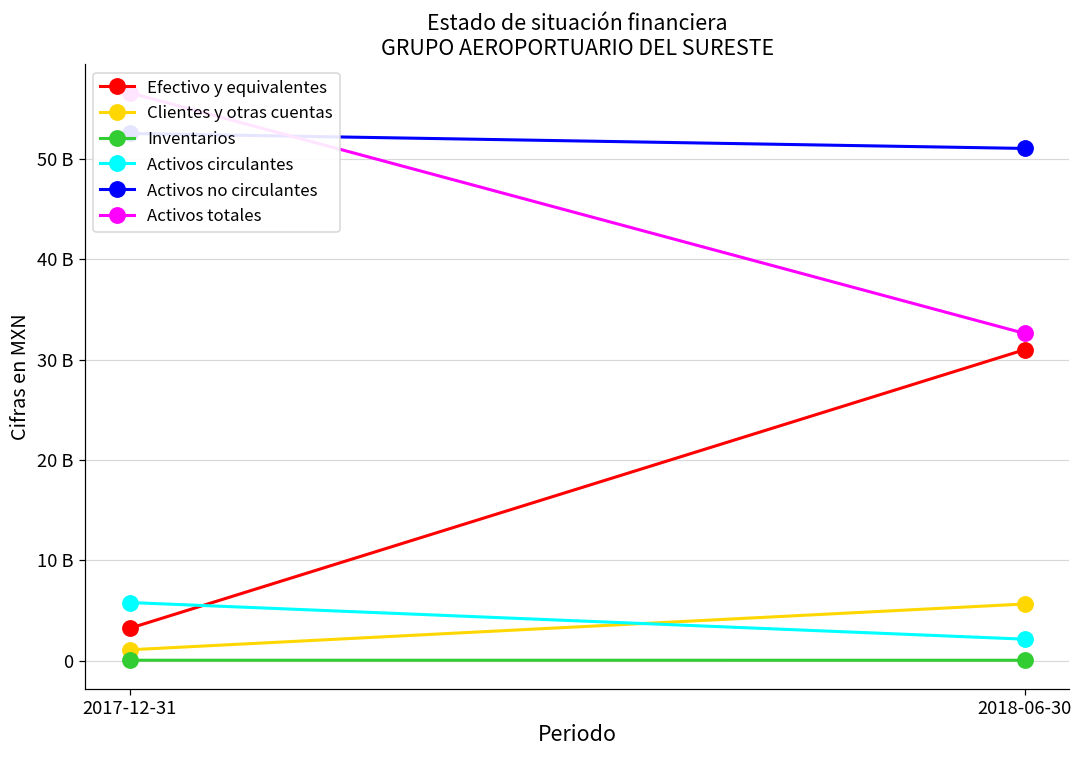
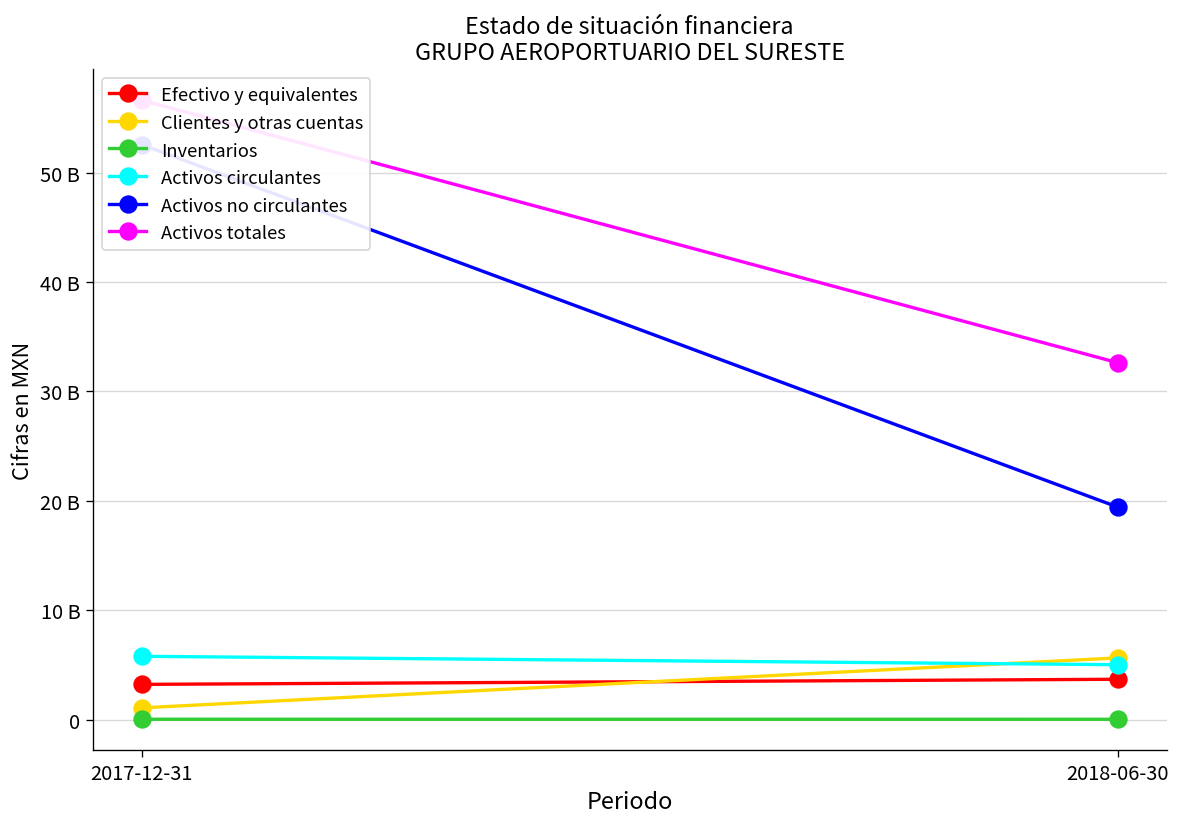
  {
    "Efectivo y equivalentes": {
      "2017-12-31": 3000000000,
-     "2018-06-30": 31000000000
+     "2018-06-30": 4000000000
    },
    "Clientes y otras cuentas": {
      "2017-12-31": 1000000000,
      "2018-06-30": 6000000000
    },
    "Inventarios": {
      "2017-12-31": 0,
      "2018-06-30": 0
    },
    "Activos circulantes": {
      "2017-12-31": 6000000000,
-     "2018-06-30": 2000000000
+     "2018-06-30": 5000000000
    },
    "Activos no circulantes": {
-     "2018-06-30": 51000000000
+     "2018-06-30": 19000000000
    },
    "Activos totales": {
      "2018-06-30": 33000000000
    }
  }
